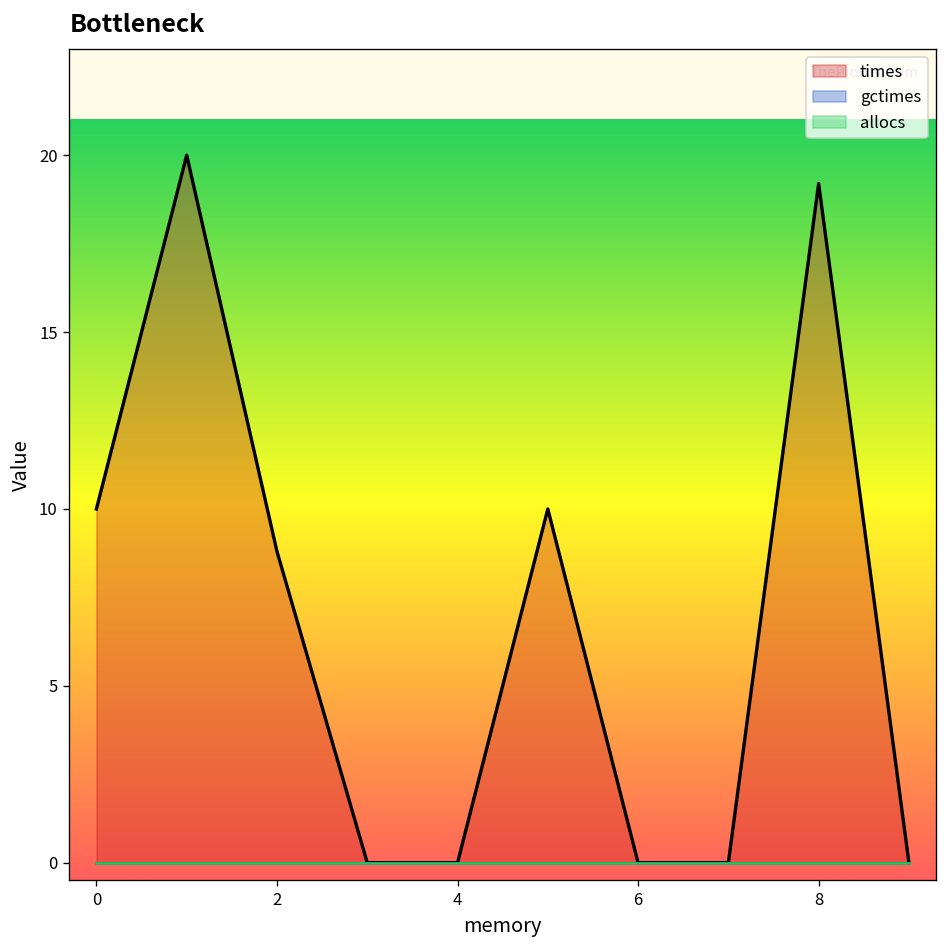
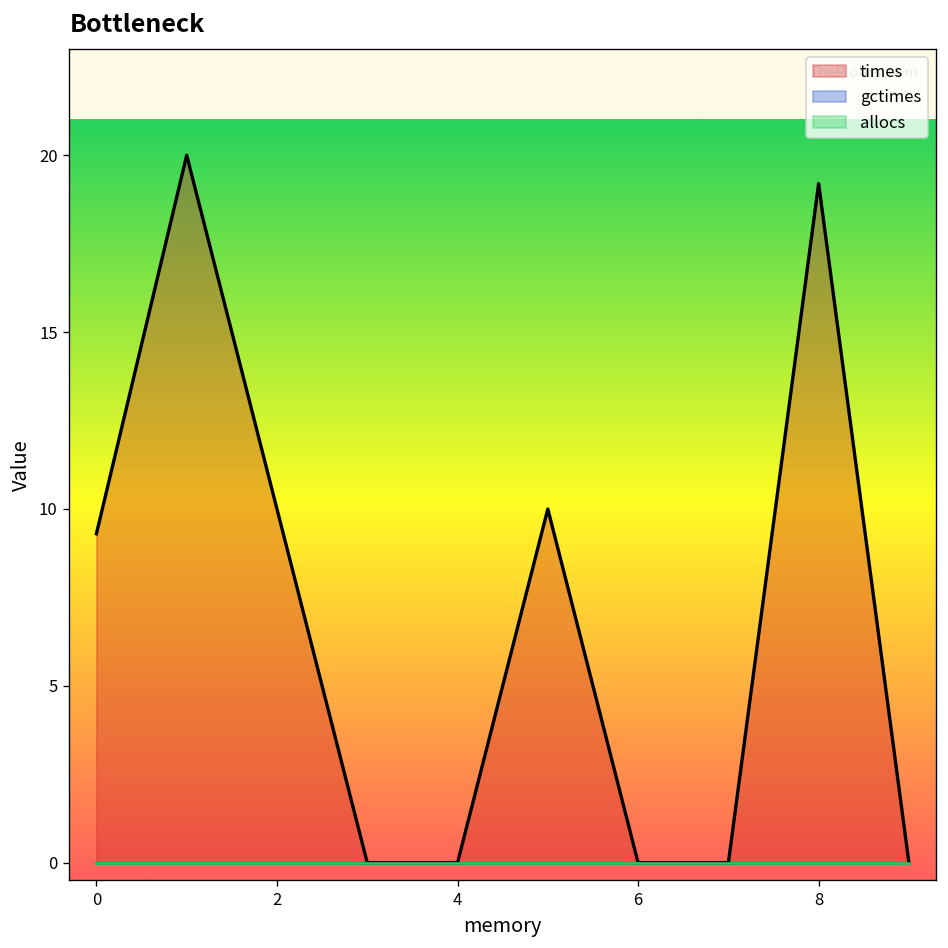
  {
    "times": {
-     "0": 10.0,
-     "2": 8.8,
+     "0": 9.3,
+     "2": 10.0,
      "8": 19.2
    },
    "allocs": {
      "0": 0.0,
      "2": 0.0,
      "8": 0.0
    }
  }
